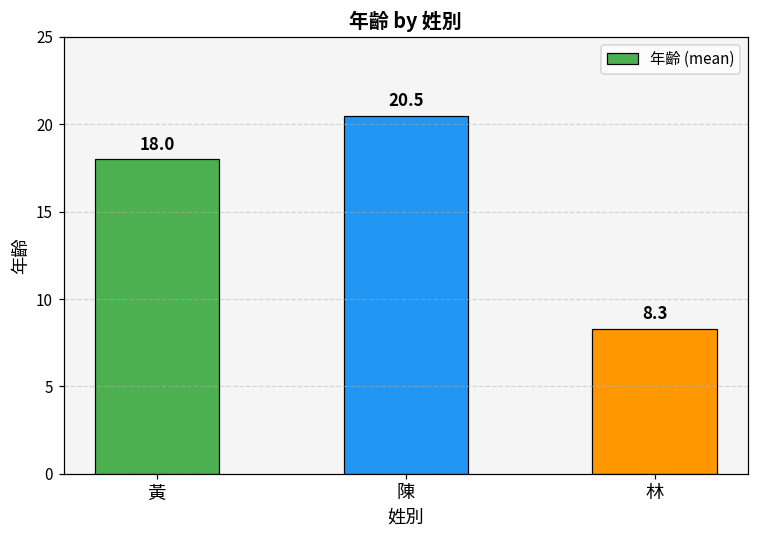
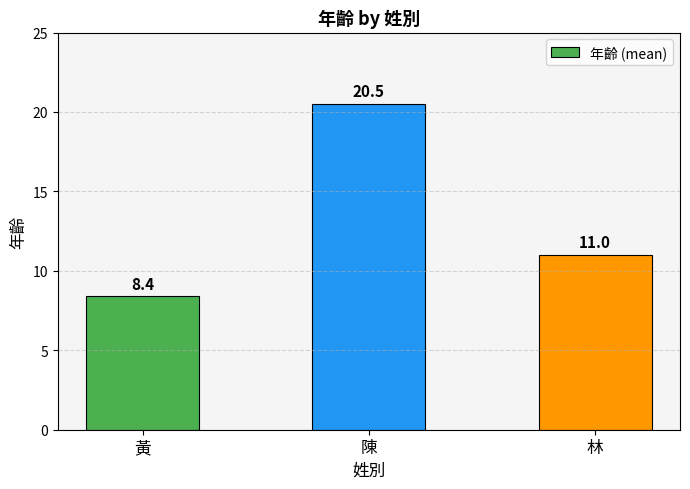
  {
-   "黃": 18.0,
+   "黃": 8.4,
    "陳": 20.5,
-   "林": 8.3
+   "林": 11.0
  }
